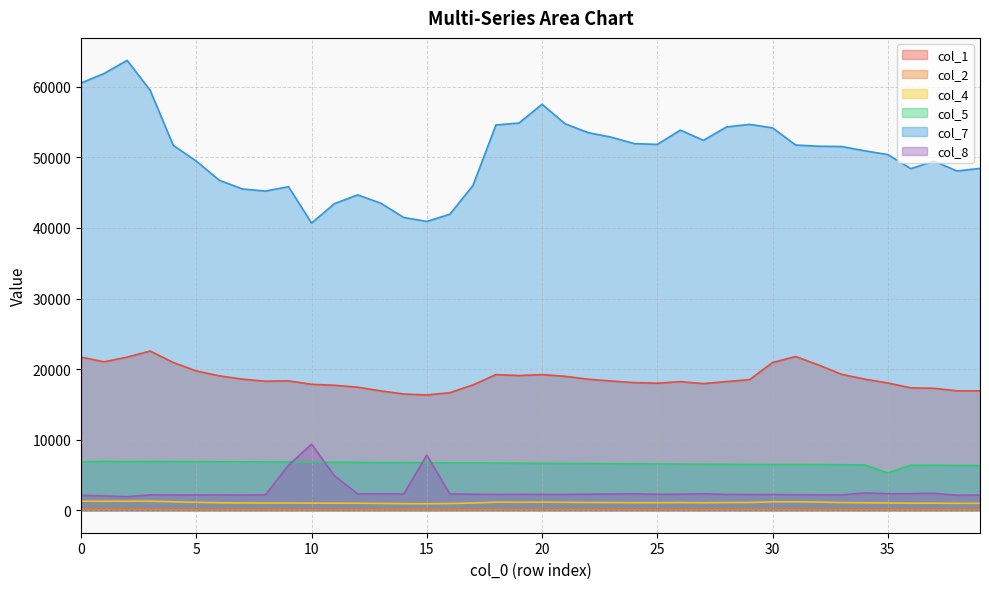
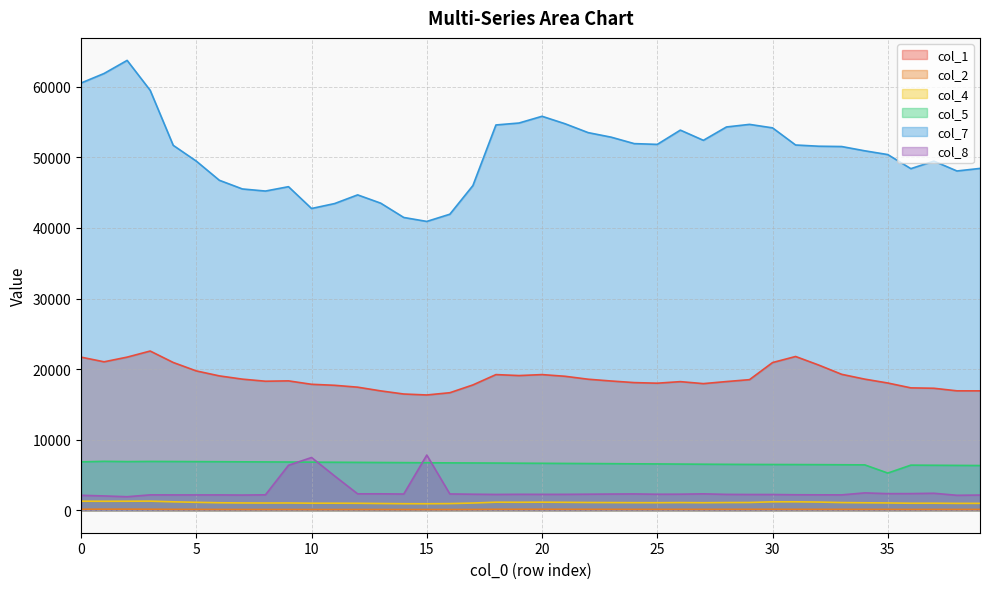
  {
    "col_5": {
      "0": 7000,
      "5": 7000,
      "10": 7000,
      "15": 7000,
      "20": 7000,
      "25": 7000,
      "30": 6000,
      "35": 5000
    },
    "col_7": {
      "0": 61000,
      "5": 49000,
-     "10": 41000,
+     "10": 43000,
      "15": 41000,
-     "20": 58000,
+     "20": 56000,
      "25": 52000,
      "30": 54000,
      "35": 50000
    },
    "col_8": {
      "0": 2000,
      "5": 2000,
-     "10": 9000,
+     "10": 7000,
      "15": 8000,
      "20": 2000,
      "25": 2000,
      "30": 2000,
      "35": 2000
    }
  }
